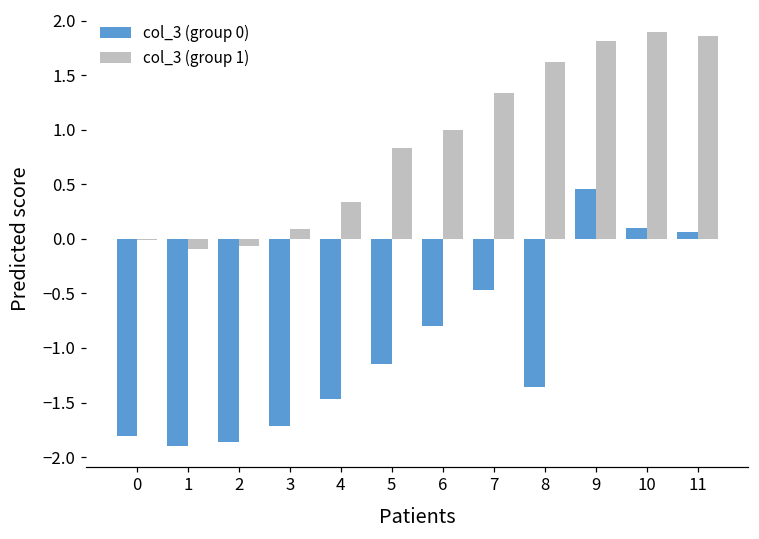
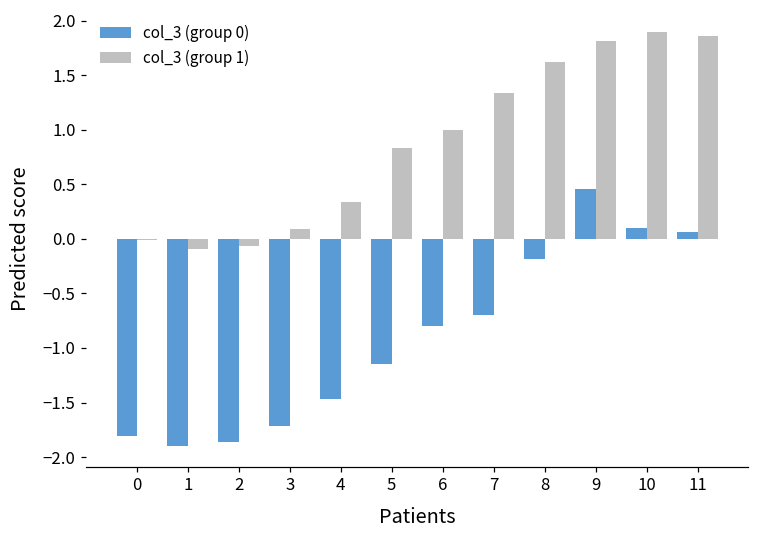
  {
    "col_3 (group 0)": {
      "0": -1.8,
      "1": -1.9,
      "2": -1.9,
      "3": -1.7,
      "4": -1.5,
      "5": -1.1,
      "6": -0.8,
-     "7": -0.5,
-     "8": -1.4,
+     "7": -0.7,
+     "8": -0.2,
      "9": 0.5,
      "10": 0.1,
      "11": 0.1
    },
    "col_3 (group 1)": {
      "1": -0.1,
      "2": -0.1,
      "3": 0.1,
      "4": 0.3,
      "5": 0.8,
      "6": 1.0,
      "7": 1.3,
      "8": 1.6,
      "9": 1.8,
      "10": 1.9,
      "11": 1.9
    }
  }
